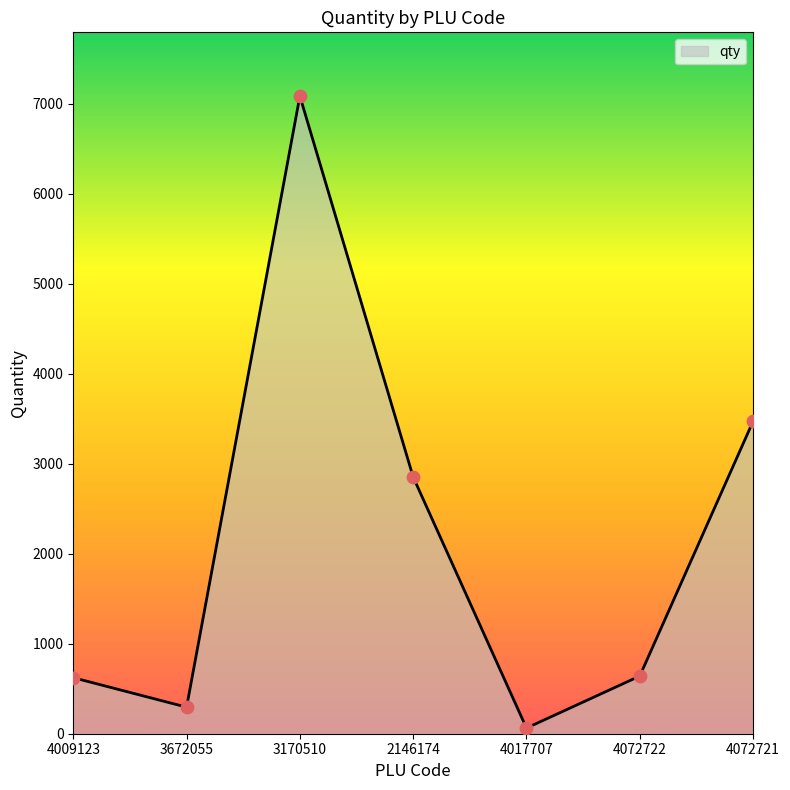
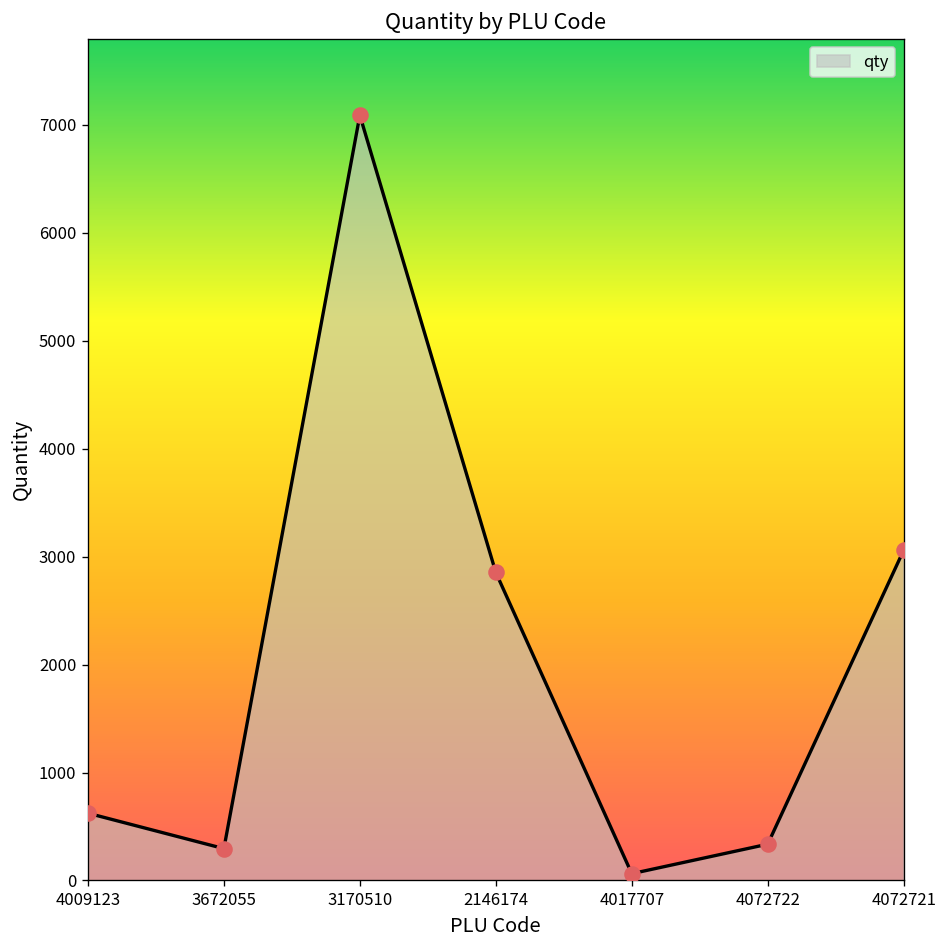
  {
    "4009123": 600,
    "3672055": 300,
    "3170510": 7100,
    "2146174": 2900,
    "4017707": 100,
-   "4072722": 600,
-   "4072721": 3500
+   "4072722": 300,
+   "4072721": 3100
  }
